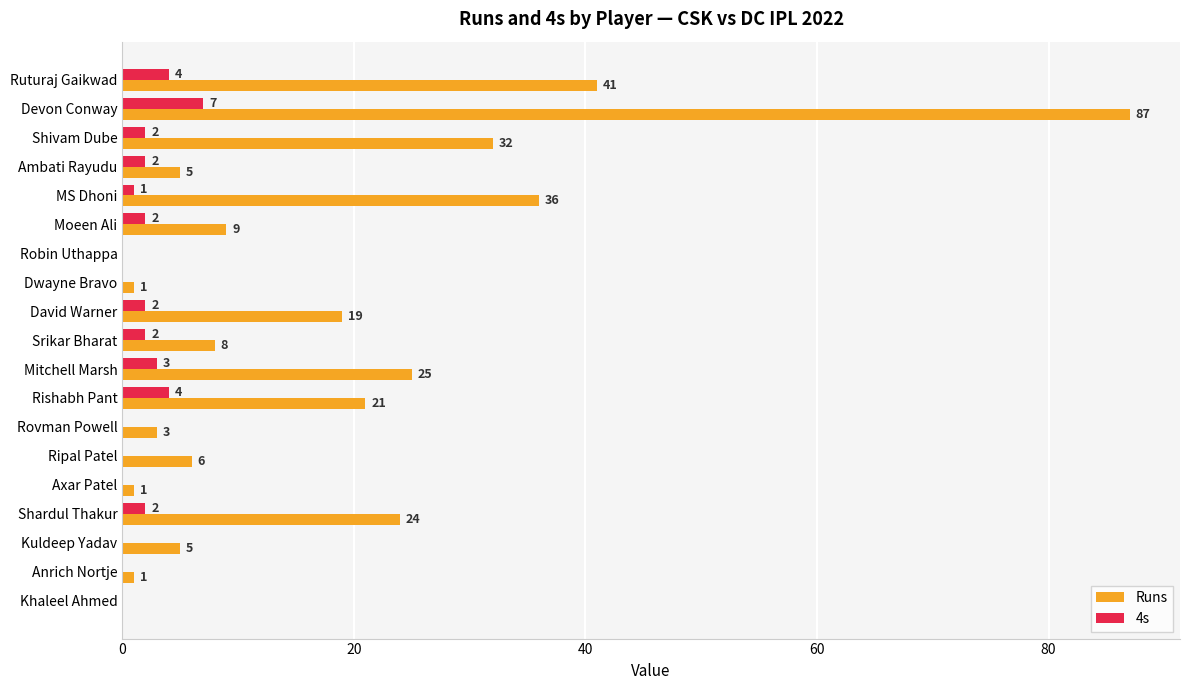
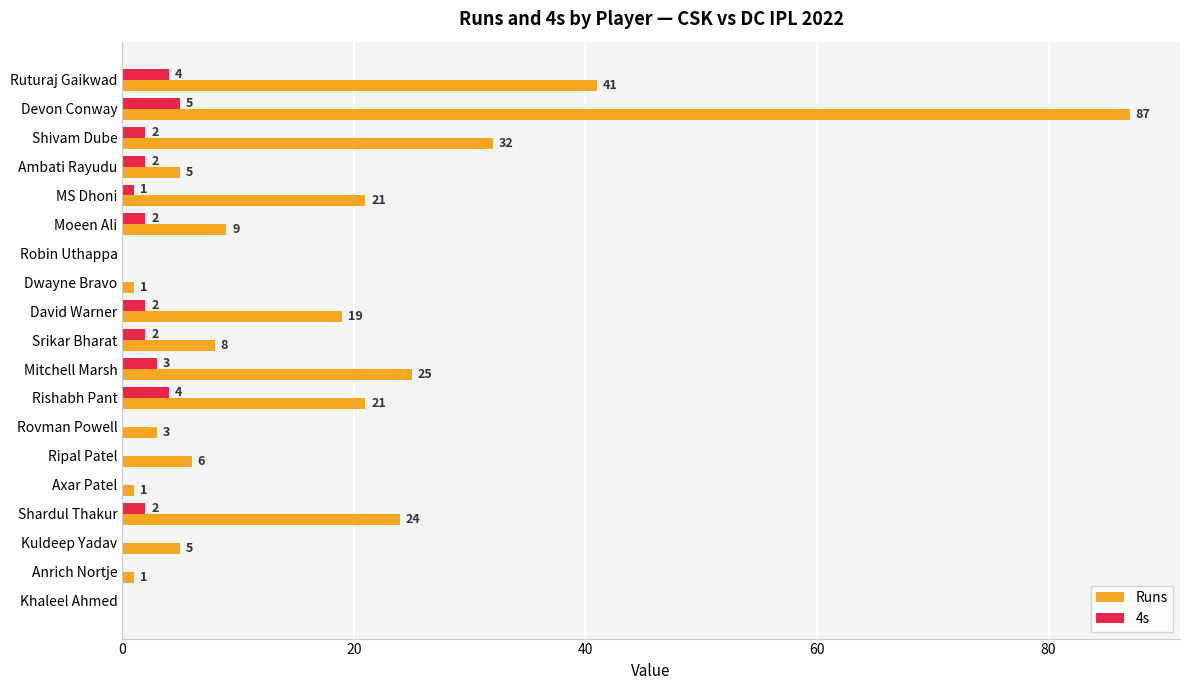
  {
    "Runs": {
      "Ruturaj Gaikwad": 41,
      "Devon Conway": 87,
      "Shivam Dube": 32,
      "Ambati Rayudu": 5,
-     "MS Dhoni": 36,
+     "MS Dhoni": 21,
      "Moeen Ali": 9,
      "Dwayne Bravo": 1,
      "David Warner": 19,
      "Srikar Bharat": 8,
      "Mitchell Marsh": 25,
      "Rishabh Pant": 21,
      "Rovman Powell": 3,
      "Ripal Patel": 6,
      "Axar Patel": 1,
      "Shardul Thakur": 24,
      "Kuldeep Yadav": 5,
      "Anrich Nortje": 1
    },
    "4s": {
      "Ruturaj Gaikwad": 4,
-     "Devon Conway": 7,
+     "Devon Conway": 5,
      "Shivam Dube": 2,
      "Ambati Rayudu": 2,
      "MS Dhoni": 1,
      "Moeen Ali": 2,
      "David Warner": 2,
      "Srikar Bharat": 2,
      "Mitchell Marsh": 3,
      "Rishabh Pant": 4,
      "Shardul Thakur": 2
    }
  }
